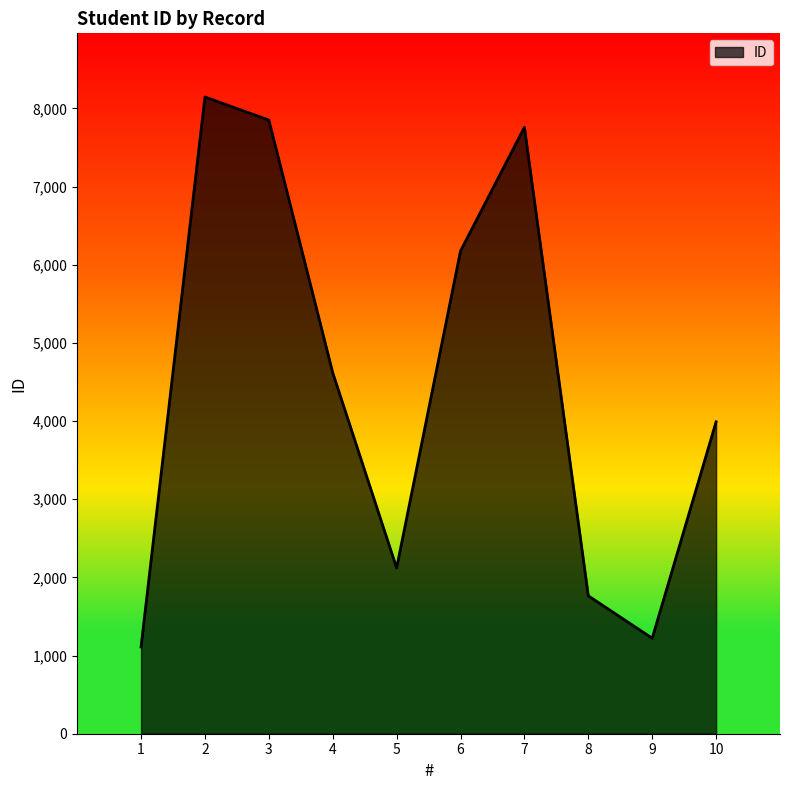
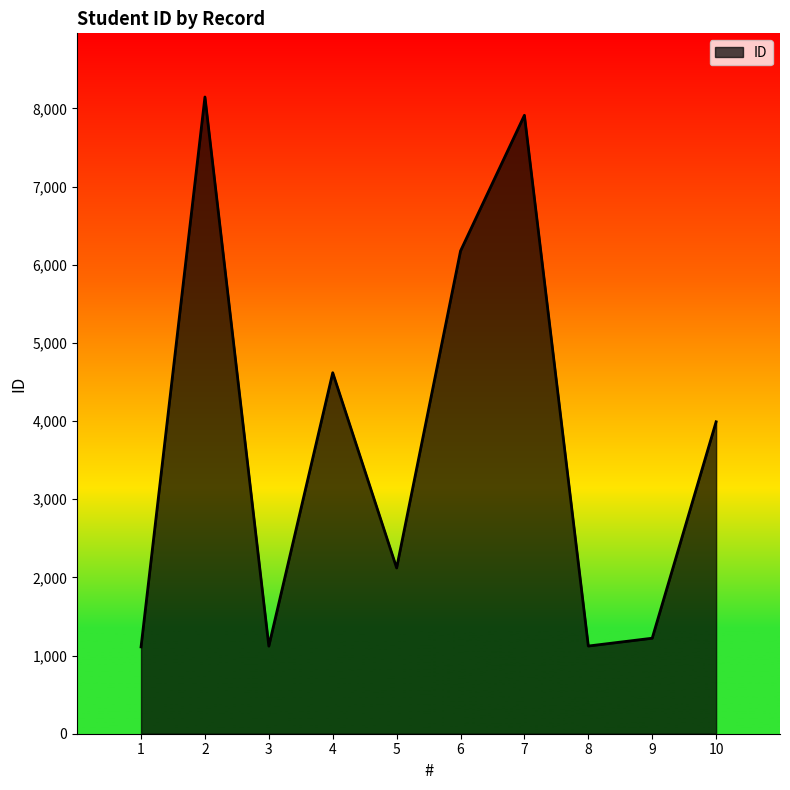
  {
    "1": "1,100",
    "2": "8,100",
-   "3": "7,900",
+   "3": "1,100",
    "4": "4,600",
    "5": "2,100",
    "6": "6,200",
-   "7": "7,800",
-   "8": "1,800",
+   "7": "7,900",
+   "8": "1,100",
    "9": "1,200",
    "10": "4,000"
  }
